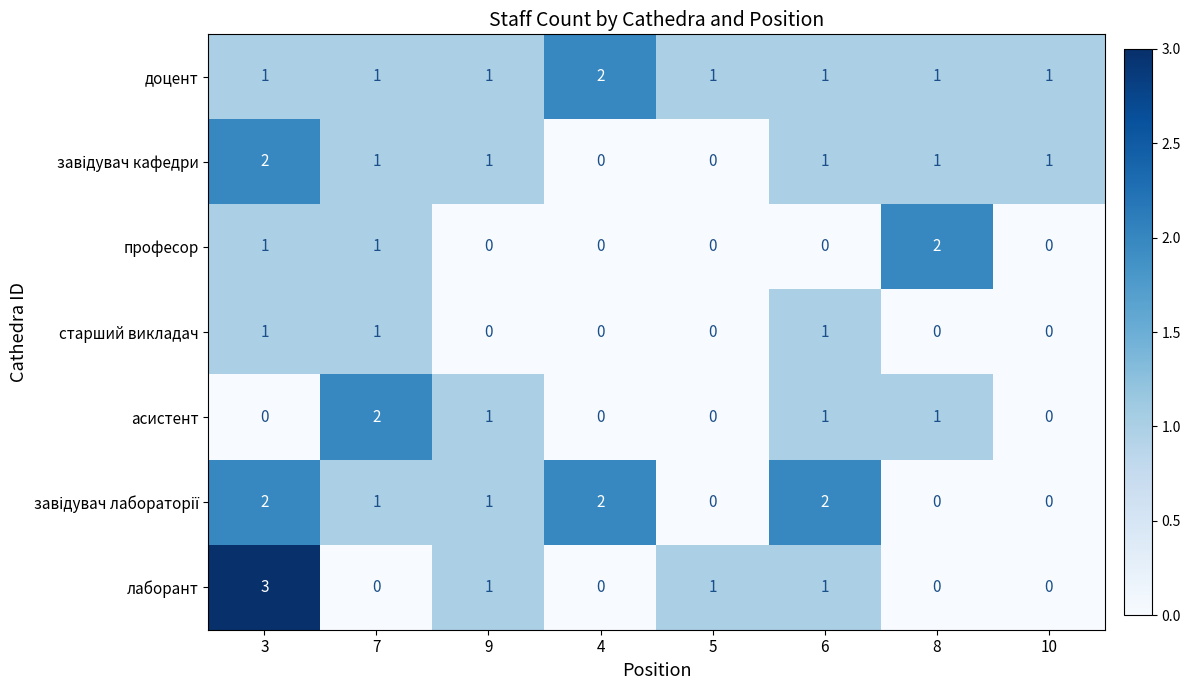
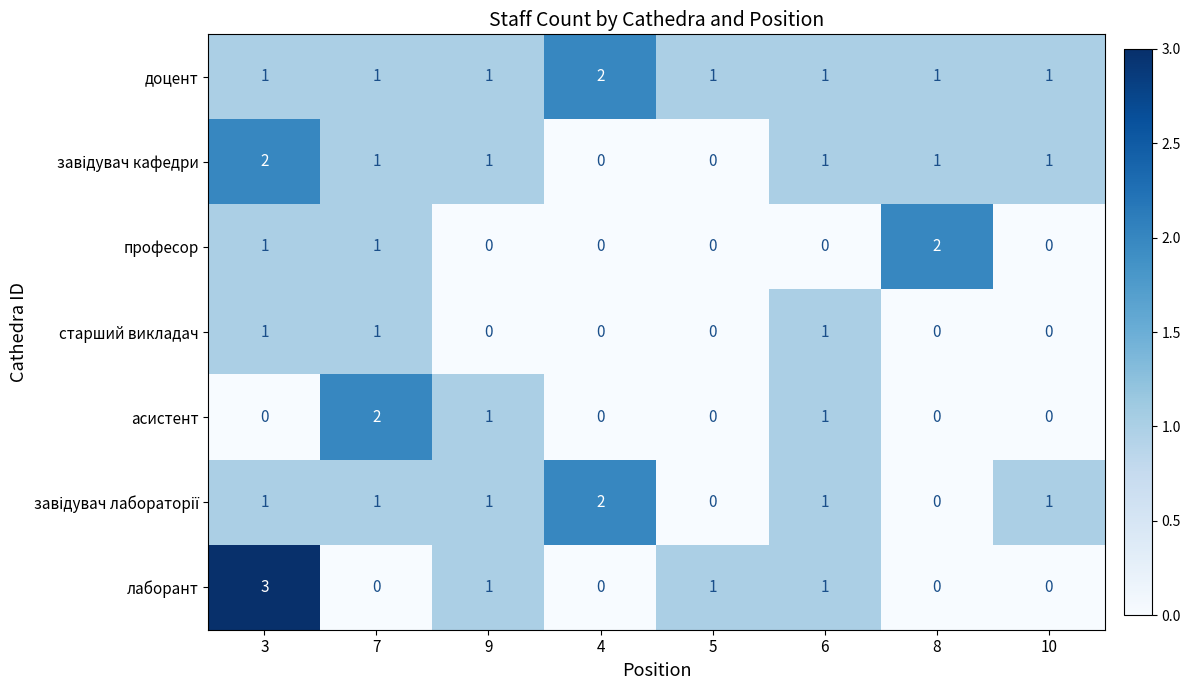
  {
    "доцент": {
      "3": 1,
      "7": 1,
      "9": 1,
      "4": 2,
      "5": 1,
      "6": 1,
      "8": 1,
      "10": 1
    },
    "завідувач кафедри": {
      "3": 2,
      "7": 1,
      "9": 1,
      "4": 0,
      "5": 0,
      "6": 1,
      "8": 1,
      "10": 1
    },
    "професор": {
      "3": 1,
      "7": 1,
      "9": 0,
      "4": 0,
      "5": 0,
      "6": 0,
      "8": 2,
      "10": 0
    },
    "старший викладач": {
      "3": 1,
      "7": 1,
      "9": 0,
      "4": 0,
      "5": 0,
      "6": 1,
      "8": 0,
      "10": 0
    },
    "асистент": {
      "3": 0,
      "7": 2,
      "9": 1,
      "4": 0,
      "5": 0,
      "6": 1,
-     "8": 1,
+     "8": 0,
      "10": 0
    },
    "завідувач лабораторії": {
-     "3": 2,
+     "3": 1,
      "7": 1,
      "9": 1,
      "4": 2,
      "5": 0,
-     "6": 2,
+     "6": 1,
      "8": 0,
-     "10": 0
+     "10": 1
    },
    "лаборант": {
      "3": 3,
      "7": 0,
      "9": 1,
      "4": 0,
      "5": 1,
      "6": 1,
      "8": 0,
      "10": 0
    }
  }
